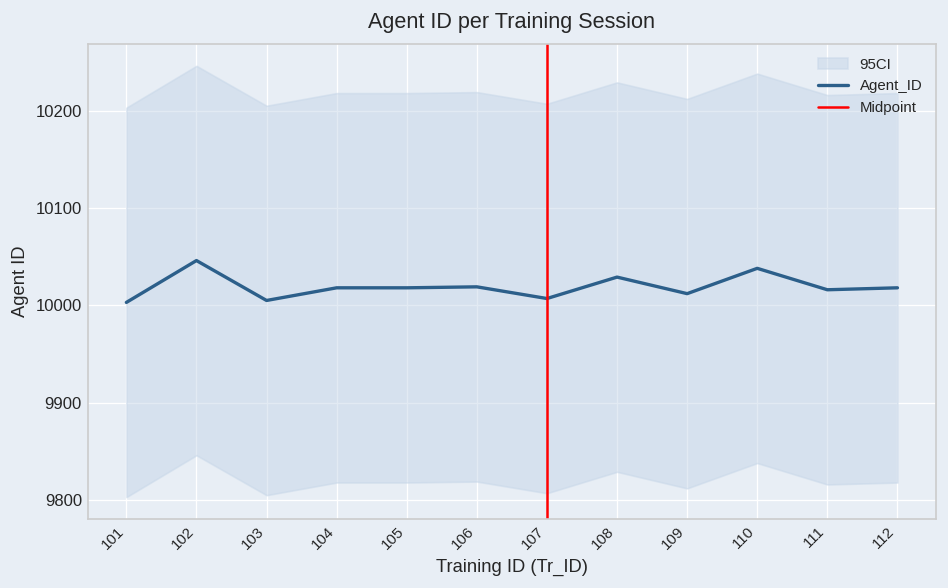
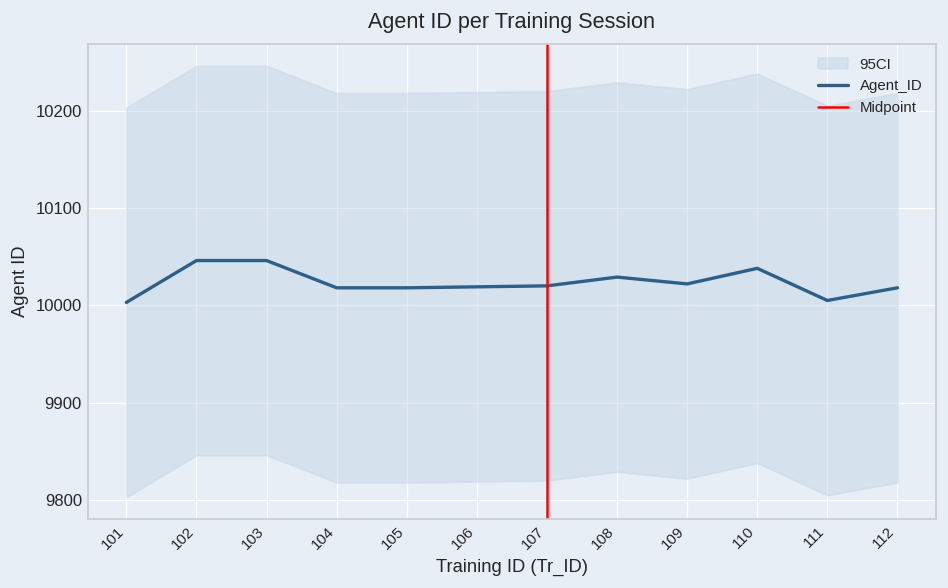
  {
    "Agent_ID": {
      "101": 10000,
      "102": 10050,
-     "103": 10010,
+     "103": 10050,
      "104": 10020,
      "105": 10020,
      "106": 10020,
-     "107": 10010,
+     "107": 10020,
      "108": 10030,
-     "109": 10010,
+     "109": 10020,
      "110": 10040,
-     "111": 10020,
+     "111": 10010,
      "112": 10020
    }
  }
